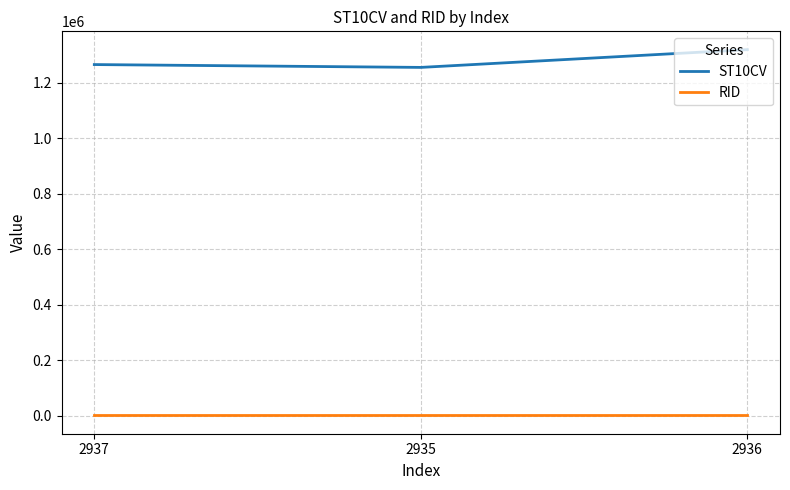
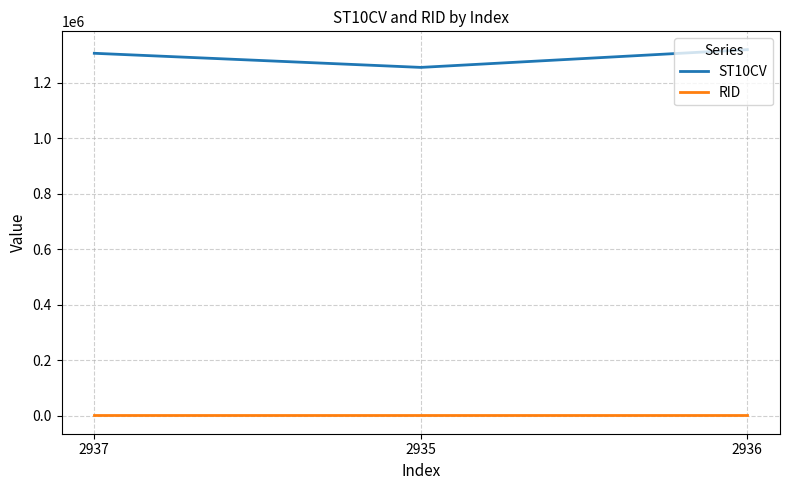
  {
    "ST10CV": {
-     "2937": 1260000,
+     "2937": 1310000,
      "2935": 1250000
    },
    "RID": {
      "2937": 0,
      "2935": 0,
      "2936": 0
    }
  }
